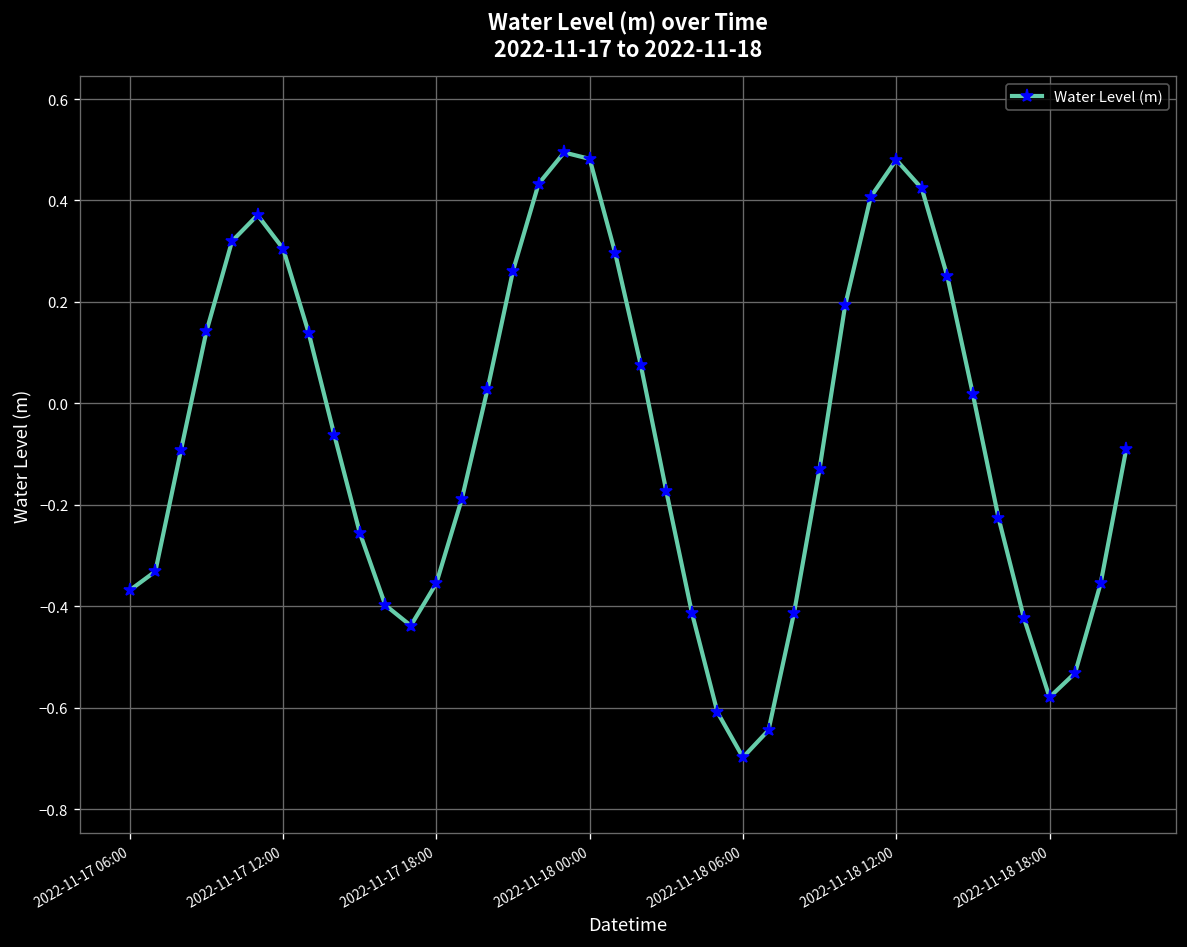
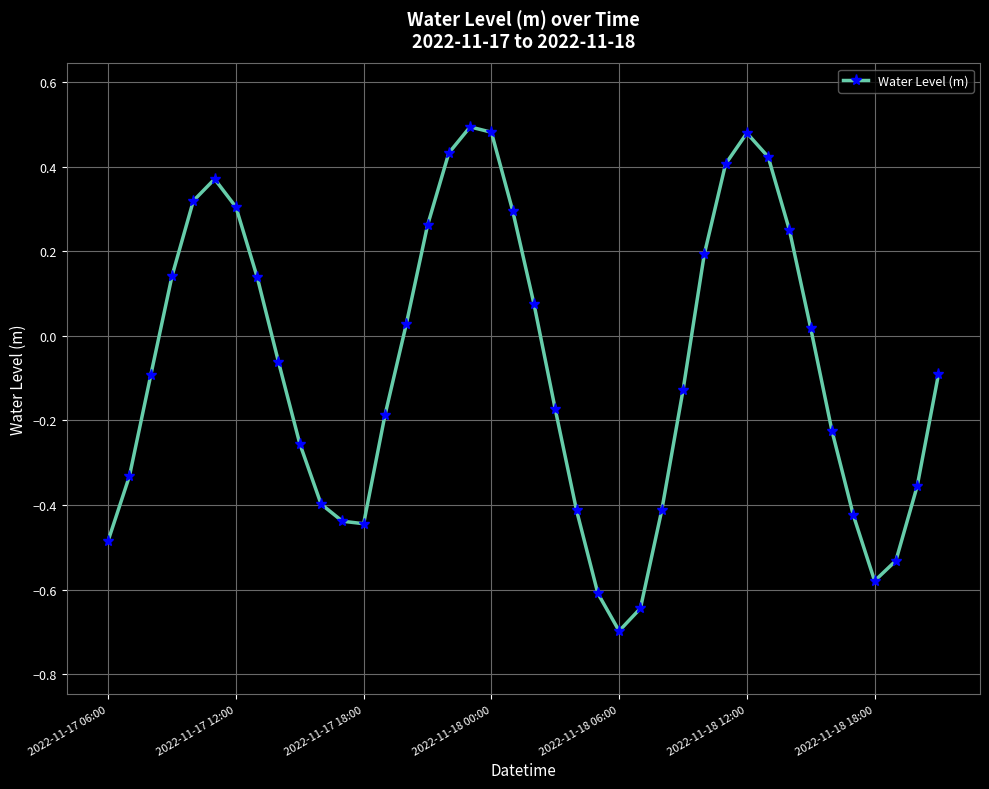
  {
-   "2022-11-17 06:00": -0.37,
+   "2022-11-17 06:00": -0.48,
    "2022-11-17 12:00": 0.31,
-   "2022-11-17 18:00": -0.35,
+   "2022-11-17 18:00": -0.44,
    "2022-11-18 00:00": 0.48,
    "2022-11-18 06:00": -0.70,
    "2022-11-18 12:00": 0.48,
    "2022-11-18 18:00": -0.58
  }
